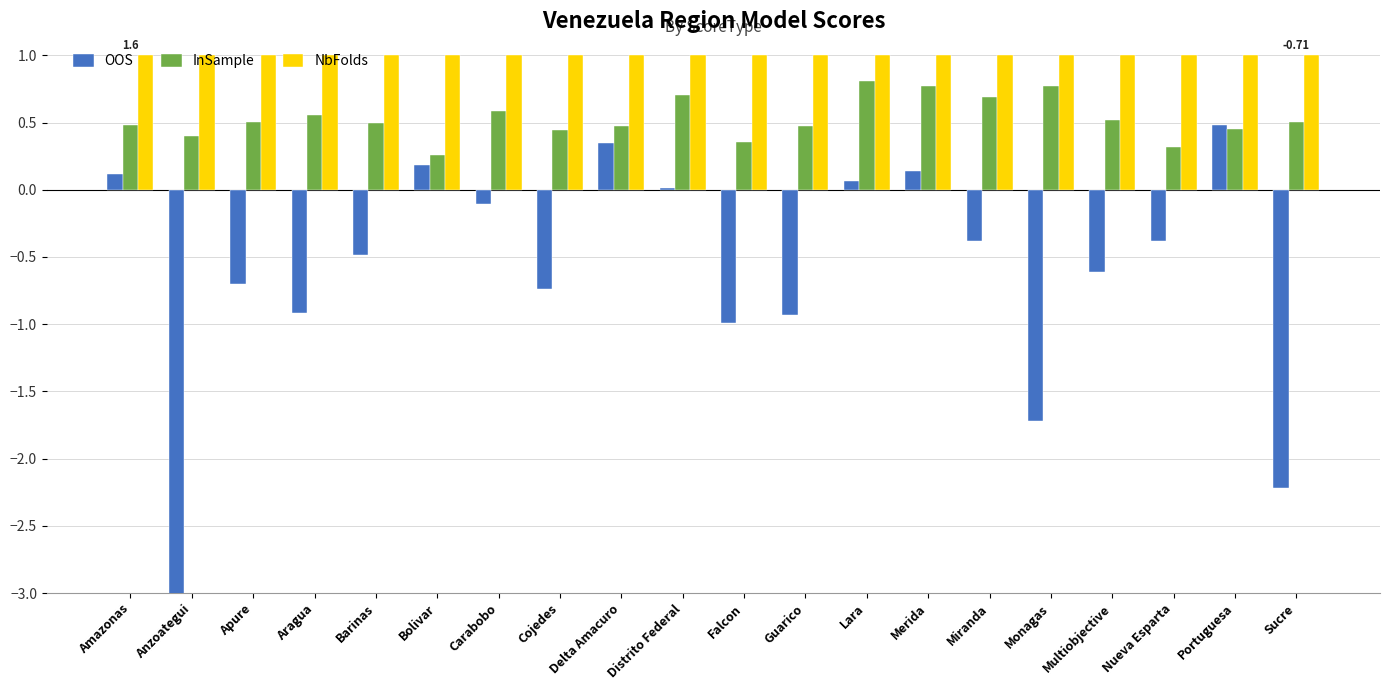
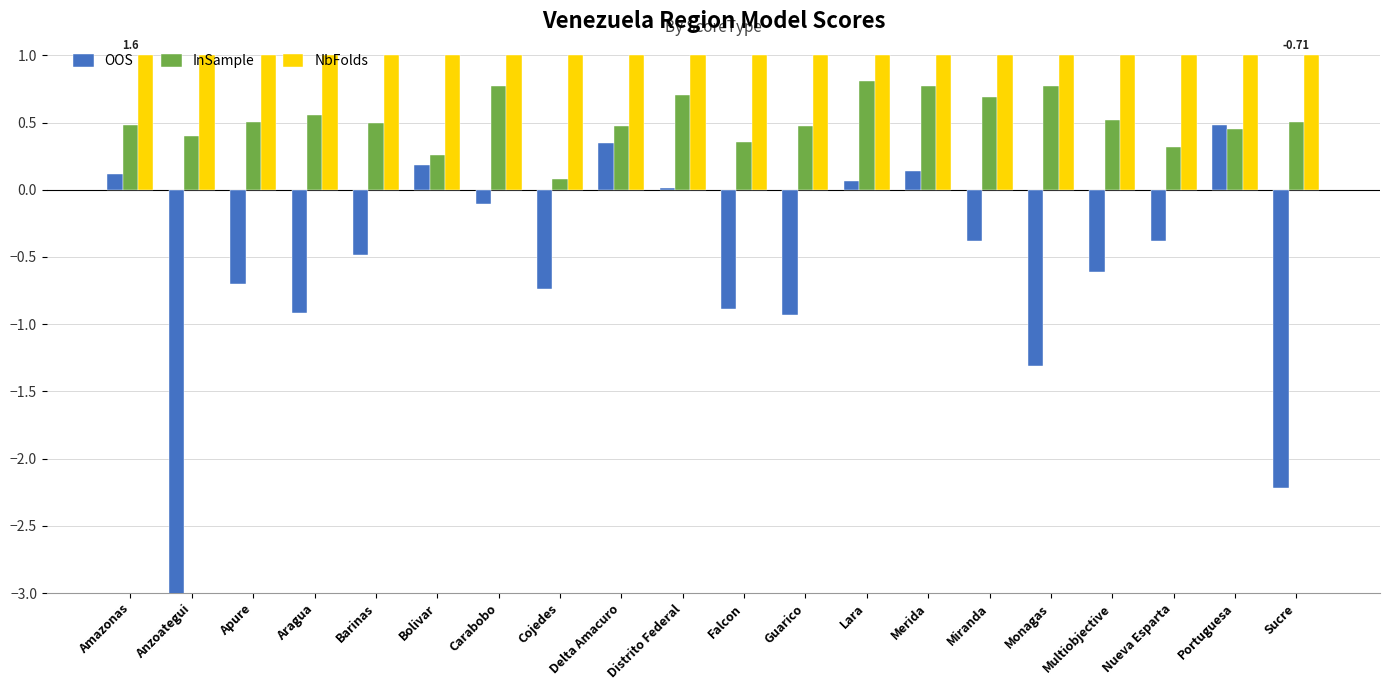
  {
    "OOS": {
      "Amazonas": 0.12,
      "Apure": -0.70,
      "Aragua": -0.92,
      "Barinas": -0.49,
      "Bolivar": 0.19,
      "Carabobo": -0.11,
      "Cojedes": -0.74,
      "Delta Amacuro": 0.35,
-     "Falcon": -0.99,
+     "Falcon": -0.89,
      "Guarico": -0.93,
      "Lara": 0.06,
      "Merida": 0.14,
      "Miranda": -0.38,
-     "Monagas": -1.72,
+     "Monagas": -1.31,
      "Multiobjective": -0.61,
      "Nueva Esparta": -0.38,
      "Portuguesa": 0.49,
      "Sucre": -2.22
    },
    "InSample": {
      "Amazonas": 0.48,
      "Anzoategui": 0.40,
      "Apure": 0.50,
      "Aragua": 0.55,
      "Barinas": 0.50,
      "Bolivar": 0.26,
-     "Carabobo": 0.59,
-     "Cojedes": 0.45,
+     "Carabobo": 0.77,
+     "Cojedes": 0.08,
      "Delta Amacuro": 0.47,
      "Distrito Federal": 0.70,
      "Falcon": 0.36,
      "Guarico": 0.47,
      "Lara": 0.81,
      "Merida": 0.77,
      "Miranda": 0.69,
      "Monagas": 0.77,
      "Multiobjective": 0.52,
      "Nueva Esparta": 0.32,
      "Portuguesa": 0.46,
      "Sucre": 0.50
    },
    "NbFolds": {
      "Anzoategui": 1.00,
      "Apure": 1.00,
      "Aragua": 1.00,
      "Barinas": 1.00,
      "Bolivar": 1.00,
      "Carabobo": 1.00,
      "Cojedes": 1.00,
      "Delta Amacuro": 1.00,
      "Distrito Federal": 1.00,
      "Falcon": 1.00,
      "Guarico": 1.00,
      "Lara": 1.00,
      "Merida": 1.00,
      "Miranda": 1.00,
      "Monagas": 1.00,
      "Multiobjective": 1.00,
      "Nueva Esparta": 1.00,
      "Portuguesa": 1.00
    }
  }
